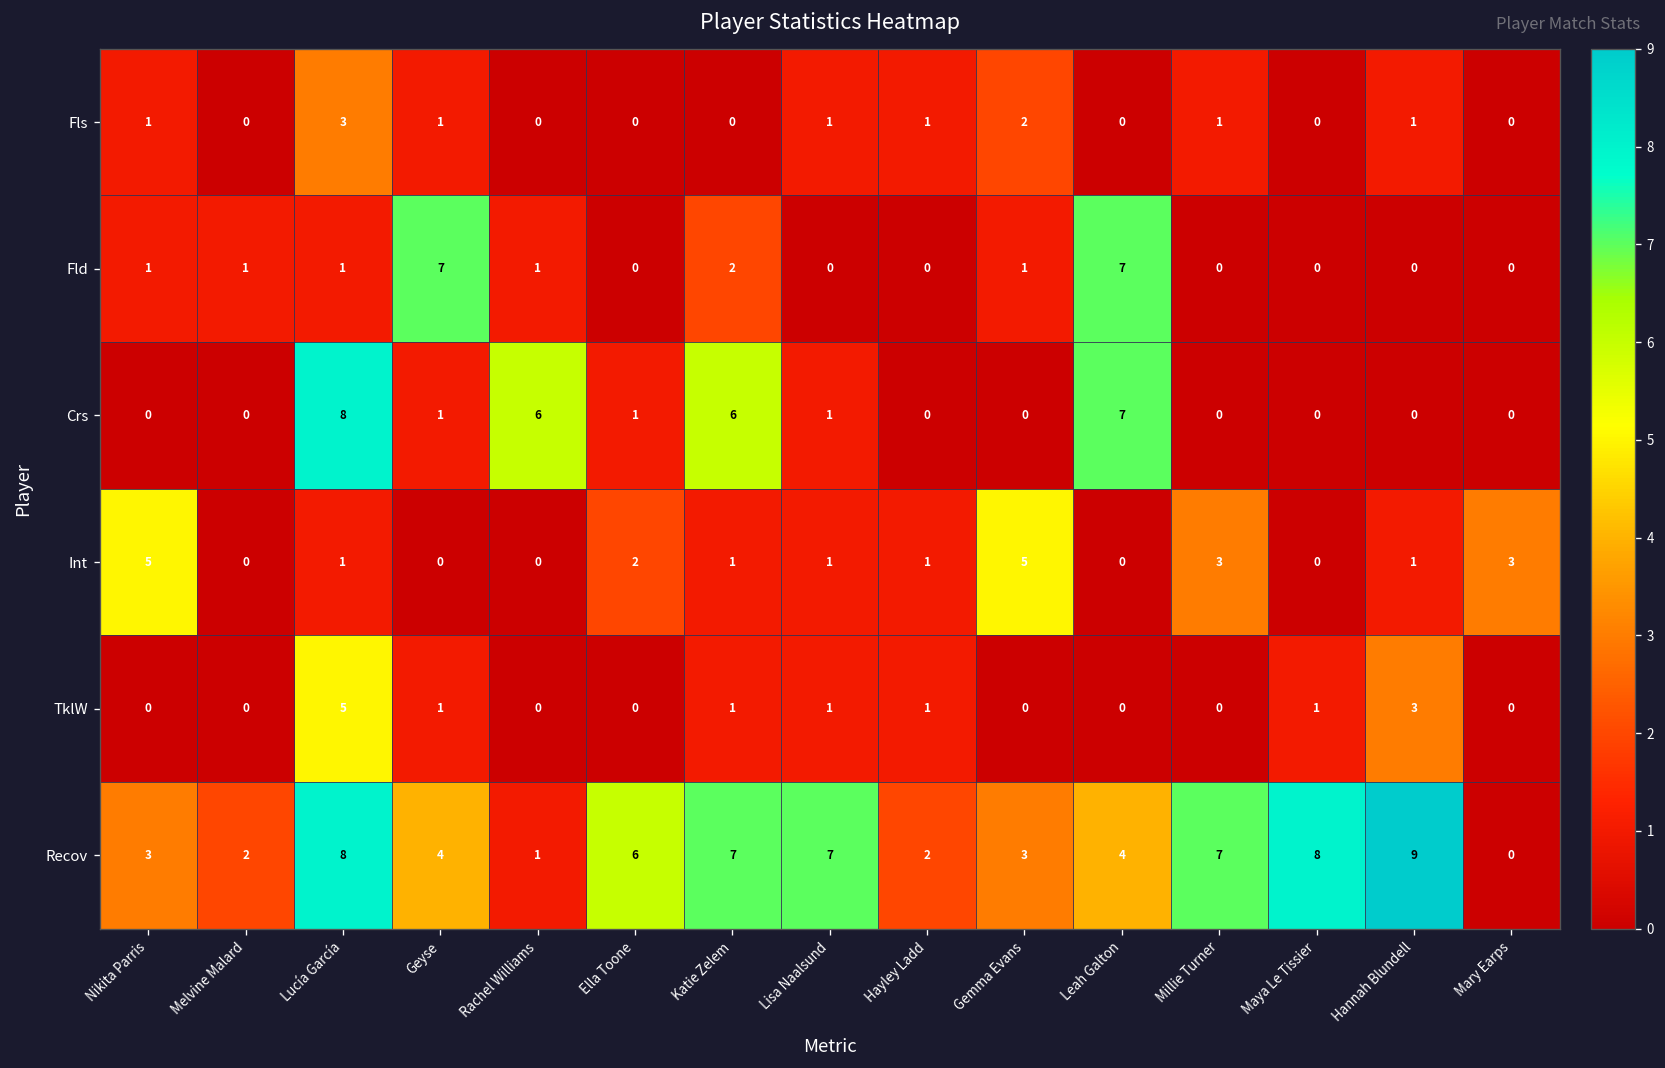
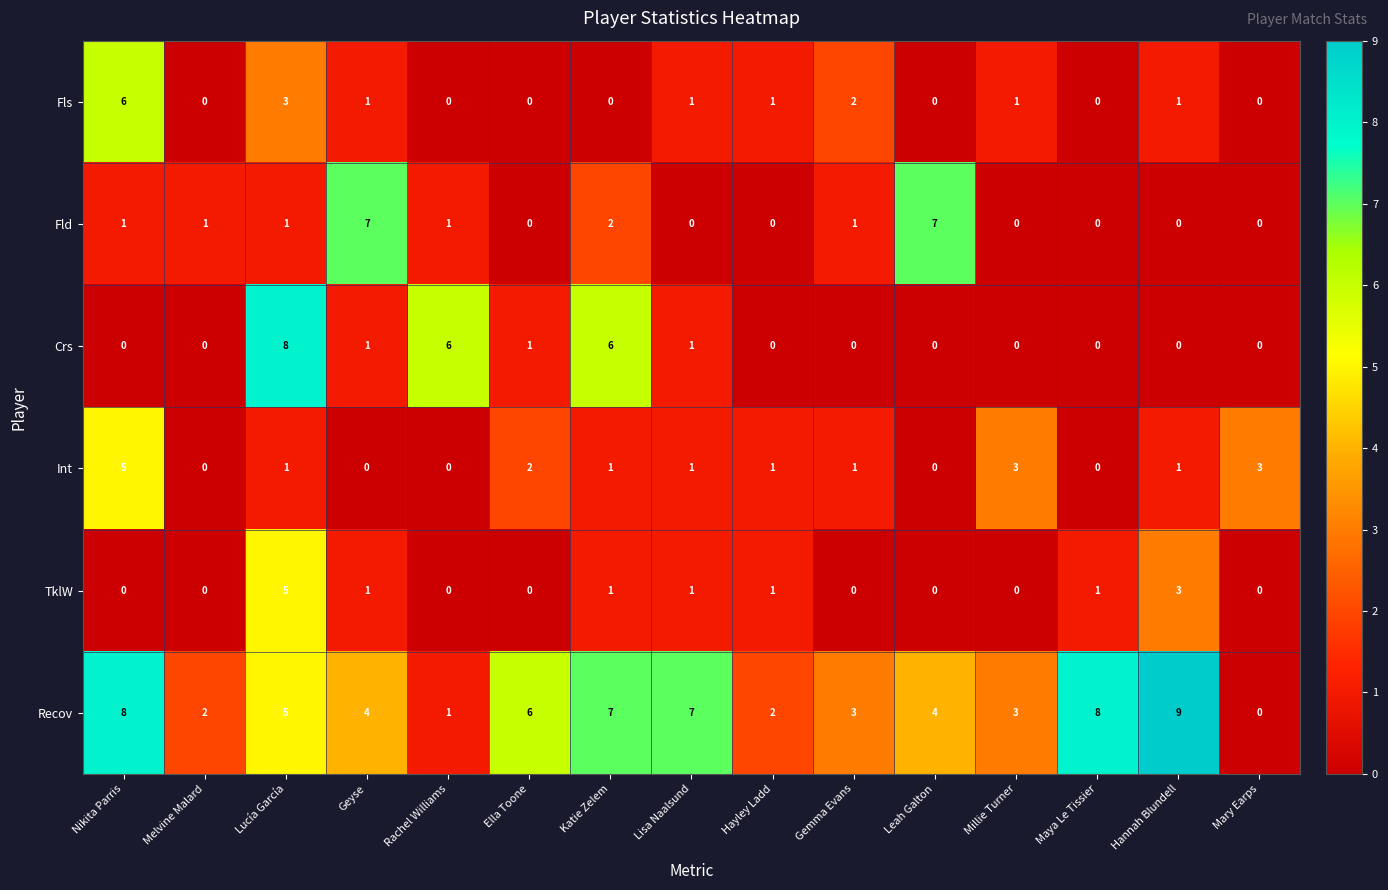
  {
    "Fls": {
-     "Nikita Parris": 1,
+     "Nikita Parris": 6,
      "Melvine Malard": 0,
      "Lucía García": 3,
      "Geyse": 1,
      "Rachel Williams": 0,
      "Ella Toone": 0,
      "Katie Zelem": 0,
      "Lisa Naalsund": 1,
      "Hayley Ladd": 1,
      "Gemma Evans": 2,
      "Leah Galton": 0,
      "Millie Turner": 1,
      "Maya Le Tissier": 0,
      "Hannah Blundell": 1,
      "Mary Earps": 0
    },
    "Fld": {
      "Nikita Parris": 1,
      "Melvine Malard": 1,
      "Lucía García": 1,
      "Geyse": 7,
      "Rachel Williams": 1,
      "Ella Toone": 0,
      "Katie Zelem": 2,
      "Lisa Naalsund": 0,
      "Hayley Ladd": 0,
      "Gemma Evans": 1,
      "Leah Galton": 7,
      "Millie Turner": 0,
      "Maya Le Tissier": 0,
      "Hannah Blundell": 0,
      "Mary Earps": 0
    },
    "Crs": {
      "Nikita Parris": 0,
      "Melvine Malard": 0,
      "Lucía García": 8,
      "Geyse": 1,
      "Rachel Williams": 6,
      "Ella Toone": 1,
      "Katie Zelem": 6,
      "Lisa Naalsund": 1,
      "Hayley Ladd": 0,
      "Gemma Evans": 0,
-     "Leah Galton": 7,
+     "Leah Galton": 0,
      "Millie Turner": 0,
      "Maya Le Tissier": 0,
      "Hannah Blundell": 0,
      "Mary Earps": 0
    },
    "Int": {
      "Nikita Parris": 5,
      "Melvine Malard": 0,
      "Lucía García": 1,
      "Geyse": 0,
      "Rachel Williams": 0,
      "Ella Toone": 2,
      "Katie Zelem": 1,
      "Lisa Naalsund": 1,
      "Hayley Ladd": 1,
-     "Gemma Evans": 5,
+     "Gemma Evans": 1,
      "Leah Galton": 0,
      "Millie Turner": 3,
      "Maya Le Tissier": 0,
      "Hannah Blundell": 1,
      "Mary Earps": 3
    },
    "TklW": {
      "Nikita Parris": 0,
      "Melvine Malard": 0,
      "Lucía García": 5,
      "Geyse": 1,
      "Rachel Williams": 0,
      "Ella Toone": 0,
      "Katie Zelem": 1,
      "Lisa Naalsund": 1,
      "Hayley Ladd": 1,
      "Gemma Evans": 0,
      "Leah Galton": 0,
      "Millie Turner": 0,
      "Maya Le Tissier": 1,
      "Hannah Blundell": 3,
      "Mary Earps": 0
    },
    "Recov": {
-     "Nikita Parris": 3,
+     "Nikita Parris": 8,
      "Melvine Malard": 2,
-     "Lucía García": 8,
+     "Lucía García": 5,
      "Geyse": 4,
      "Rachel Williams": 1,
      "Ella Toone": 6,
      "Katie Zelem": 7,
      "Lisa Naalsund": 7,
      "Hayley Ladd": 2,
      "Gemma Evans": 3,
      "Leah Galton": 4,
-     "Millie Turner": 7,
+     "Millie Turner": 3,
      "Maya Le Tissier": 8,
      "Hannah Blundell": 9,
      "Mary Earps": 0
    }
  }
